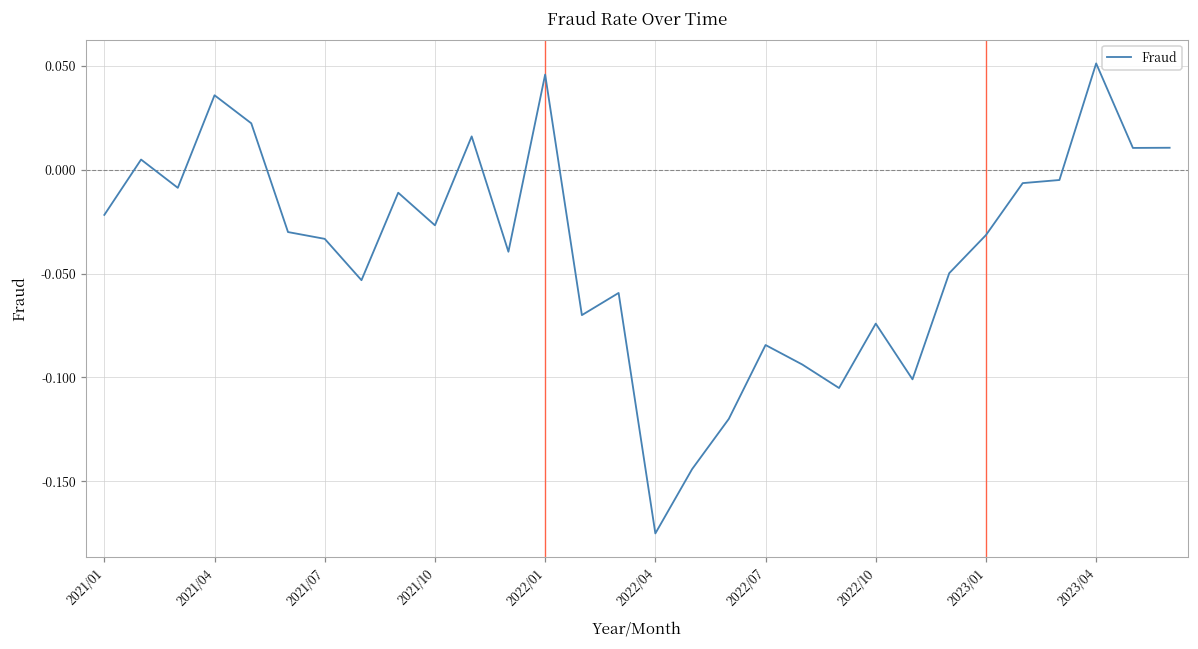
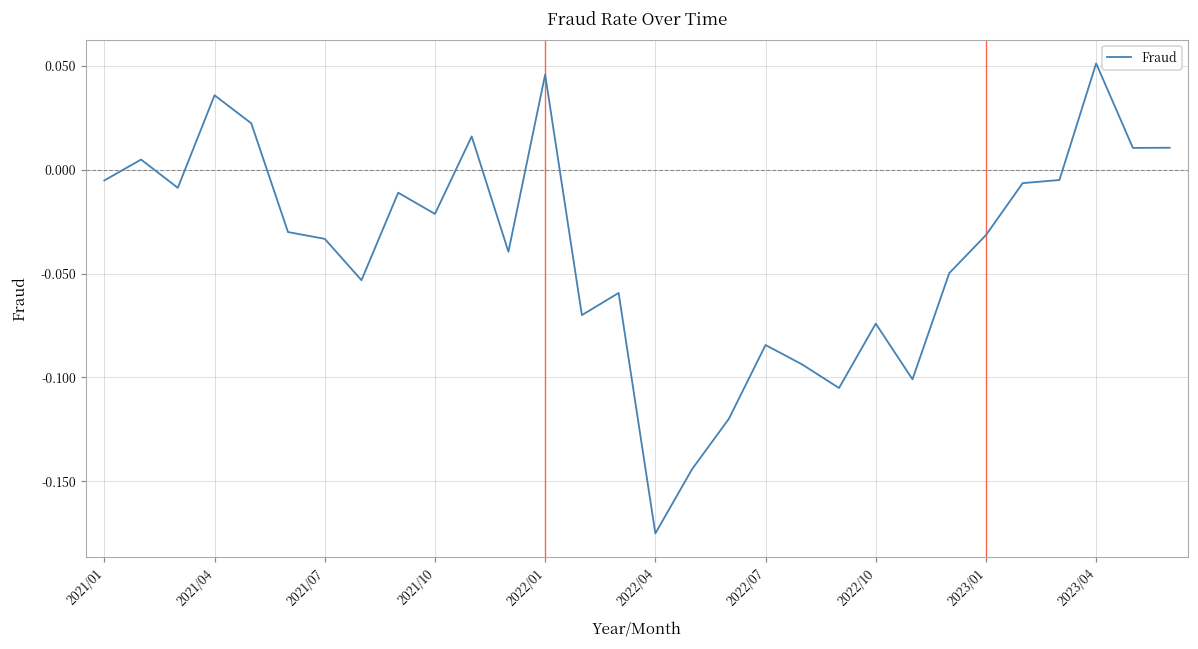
  {
-   "2021/01": -0.022,
+   "2021/01": -0.005,
    "2021/04": 0.036,
    "2021/07": -0.033,
-   "2021/10": -0.027,
+   "2021/10": -0.021,
    "2022/01": 0.046,
    "2022/04": -0.175,
    "2022/07": -0.084,
    "2022/10": -0.074,
    "2023/01": -0.031,
    "2023/04": 0.051
  }
